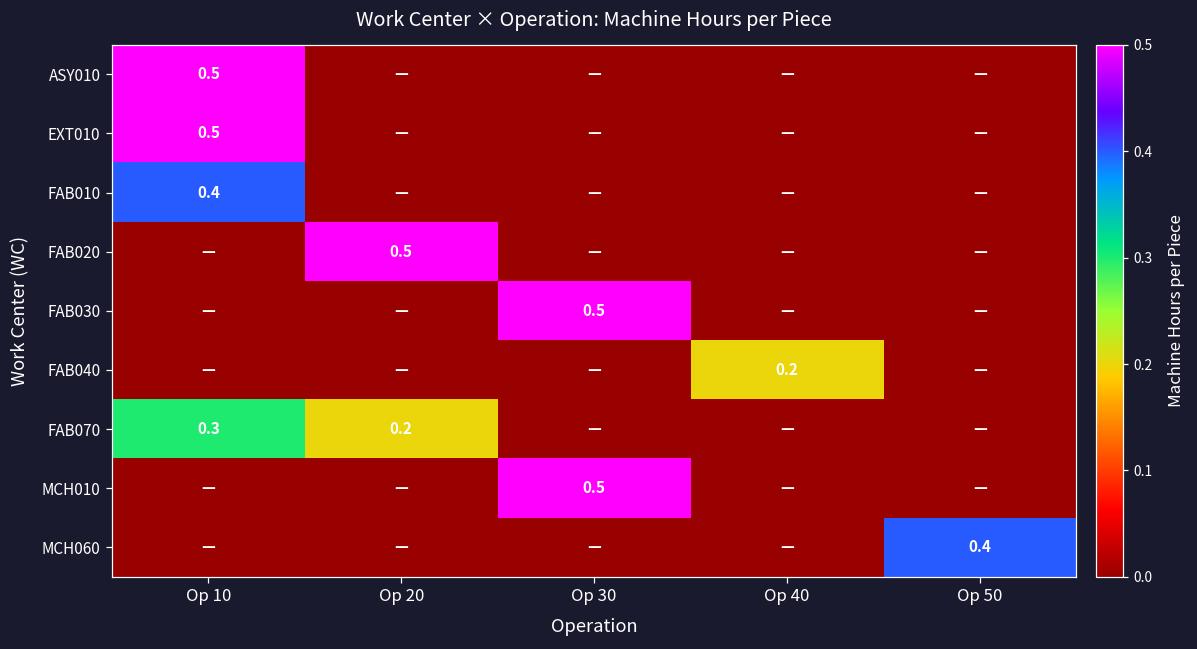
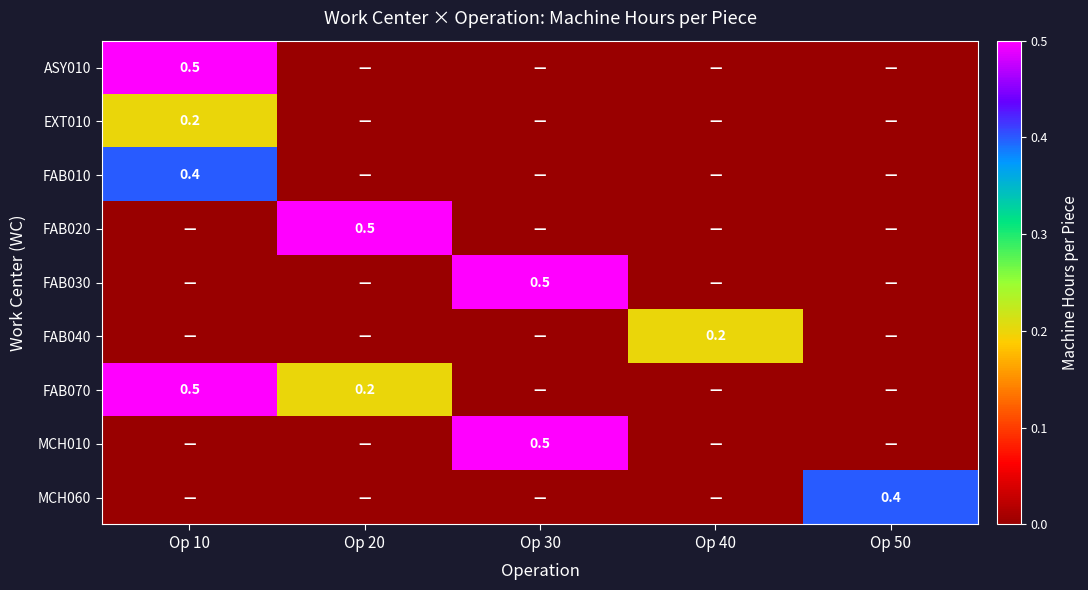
  {
    "ASY010": {
      "Op 10": 0.5
    },
    "EXT010": {
-     "Op 10": 0.5
+     "Op 10": 0.2
    },
    "FAB010": {
      "Op 10": 0.4
    },
    "FAB020": {
      "Op 20": 0.5
    },
    "FAB030": {
      "Op 30": 0.5
    },
    "FAB040": {
      "Op 40": 0.2
    },
    "FAB070": {
-     "Op 10": 0.3,
+     "Op 10": 0.5,
      "Op 20": 0.2
    },
    "MCH010": {
      "Op 30": 0.5
    },
    "MCH060": {
      "Op 50": 0.4
    }
  }
